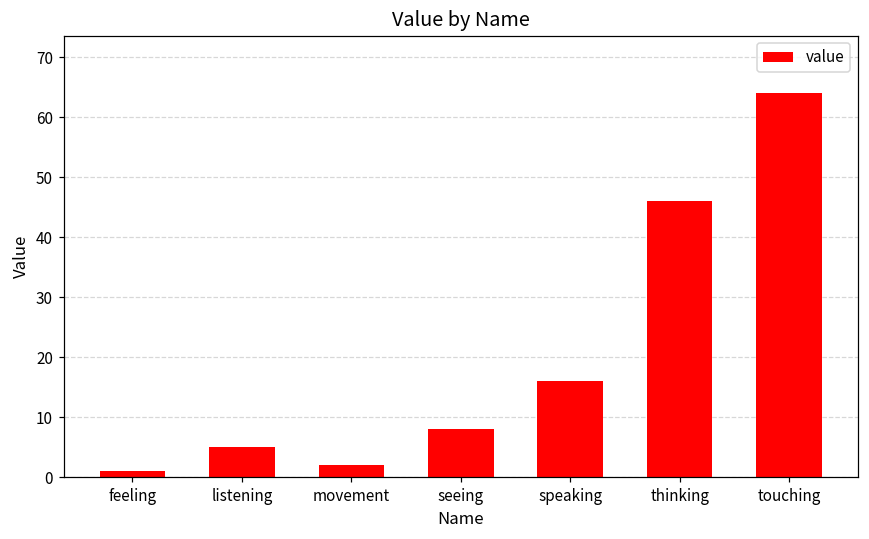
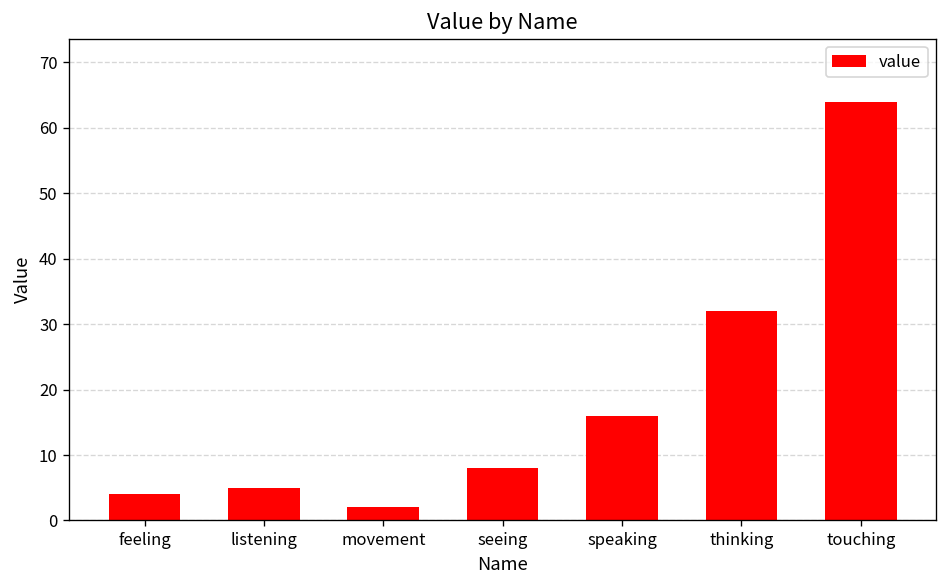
  {
-   "feeling": 1,
+   "feeling": 4,
    "listening": 5,
    "movement": 2,
    "seeing": 8,
    "speaking": 16,
-   "thinking": 46,
+   "thinking": 32,
    "touching": 64
  }
